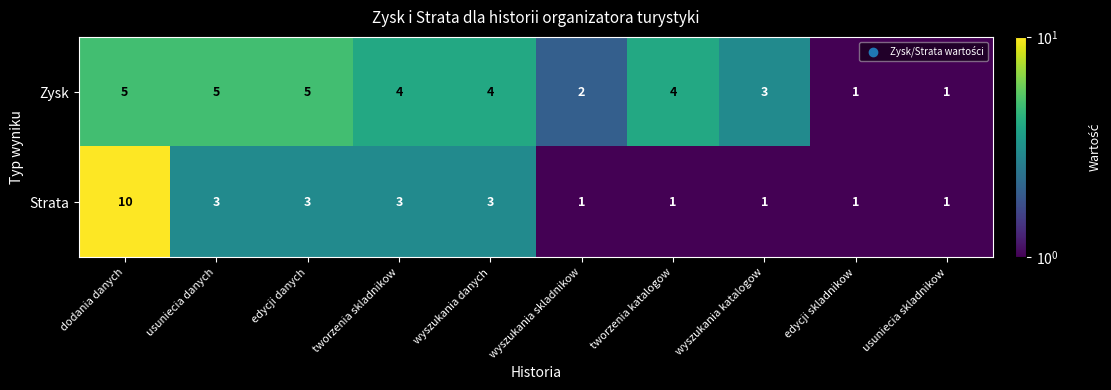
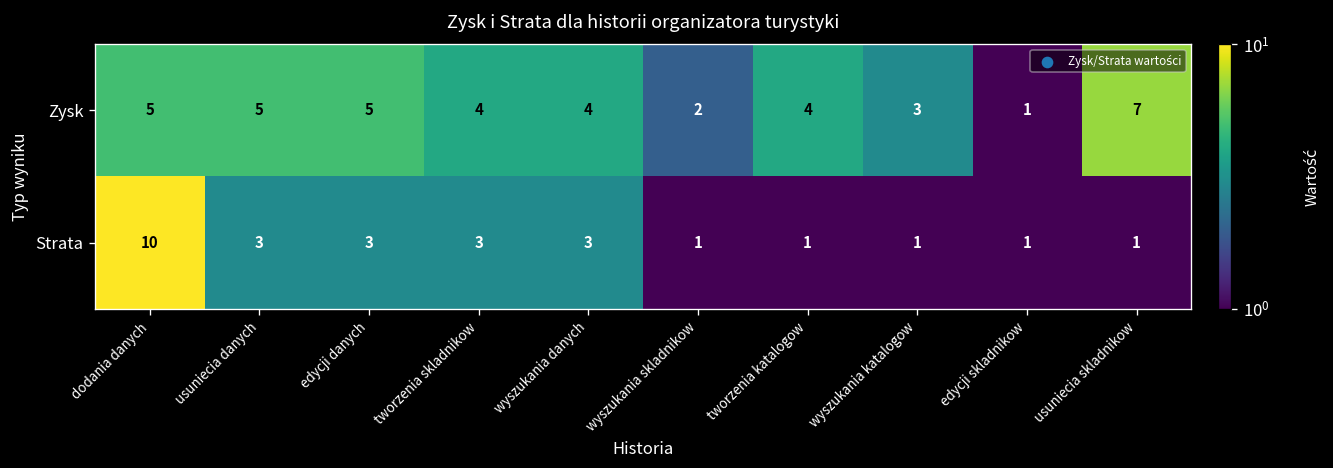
  {
    "Zysk": {
      "dodania danych": 5,
      "usuniecia danych": 5,
      "edycji danych": 5,
      "tworzenia skladnikow": 4,
      "wyszukania danych": 4,
      "wyszukania skladnikow": 2,
      "tworzenia katalogow": 4,
      "wyszukania katalogow": 3,
      "edycji skladnikow": 1,
-     "usuniecia skladnikow": 1
+     "usuniecia skladnikow": 7
    },
    "Strata": {
      "dodania danych": 10,
      "usuniecia danych": 3,
      "edycji danych": 3,
      "tworzenia skladnikow": 3,
      "wyszukania danych": 3,
      "wyszukania skladnikow": 1,
      "tworzenia katalogow": 1,
      "wyszukania katalogow": 1,
      "edycji skladnikow": 1,
      "usuniecia skladnikow": 1
    }
  }
